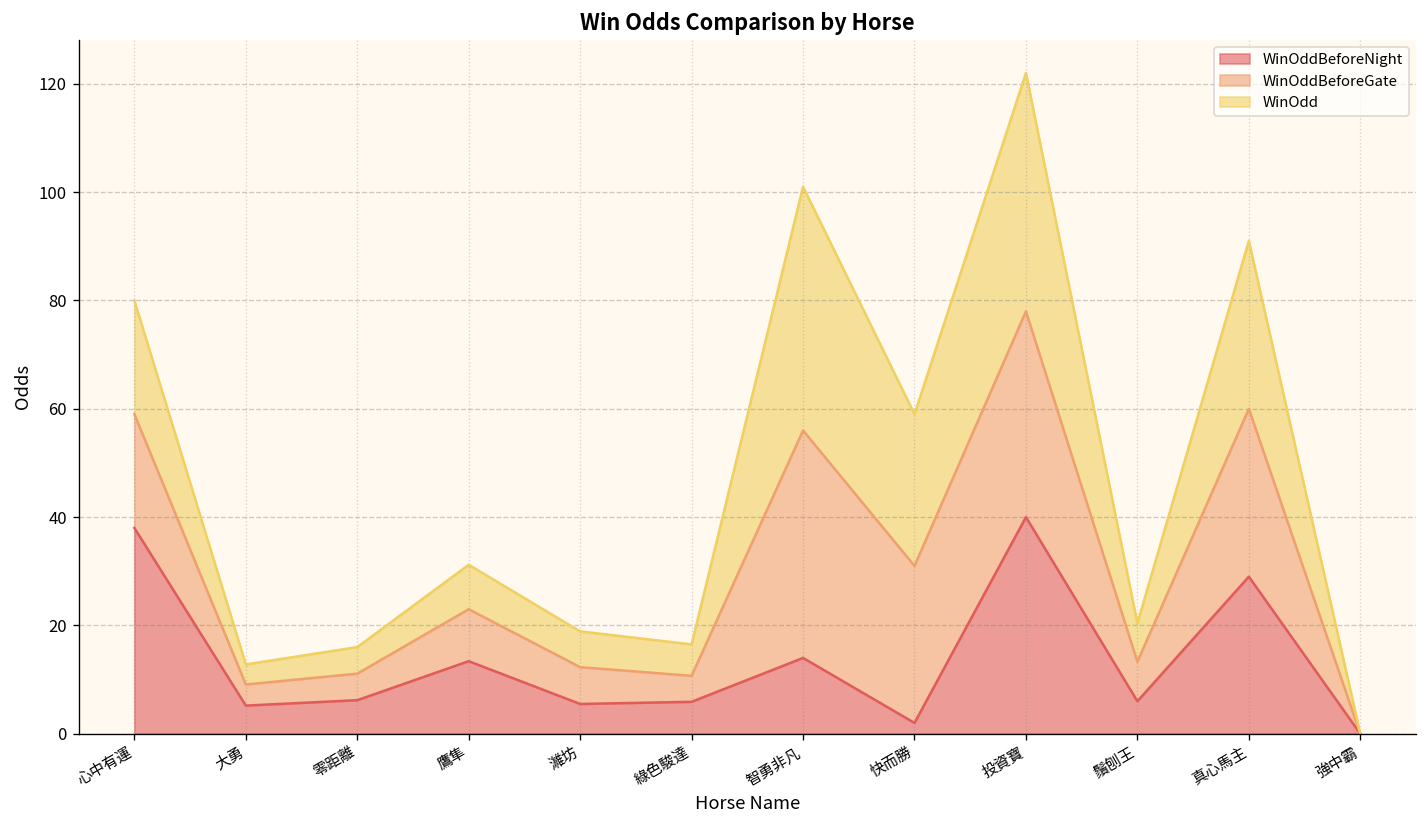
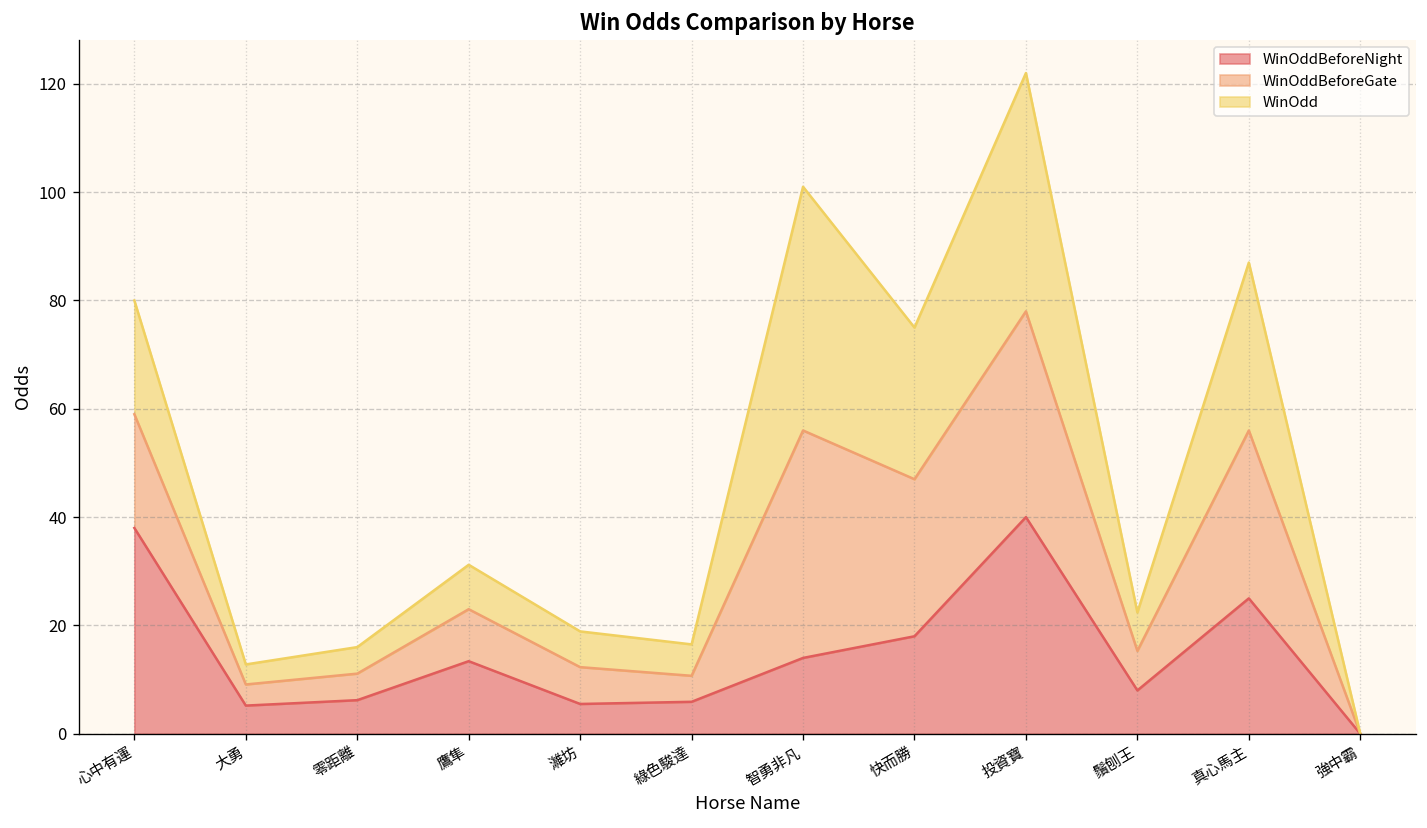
  {
    "WinOddBeforeNight": {
      "心中有運": 38,
      "大勇": 5,
      "零距離": 6,
      "鷹隼": 13,
      "濰坊": 6,
      "綠色駿達": 6,
      "智勇非凡": 14,
-     "快而勝": 2,
+     "快而勝": 18,
      "投資寶": 40,
-     "鬚刨王": 6,
-     "真心馬主": 29
+     "鬚刨王": 8,
+     "真心馬主": 25
    }
  }
